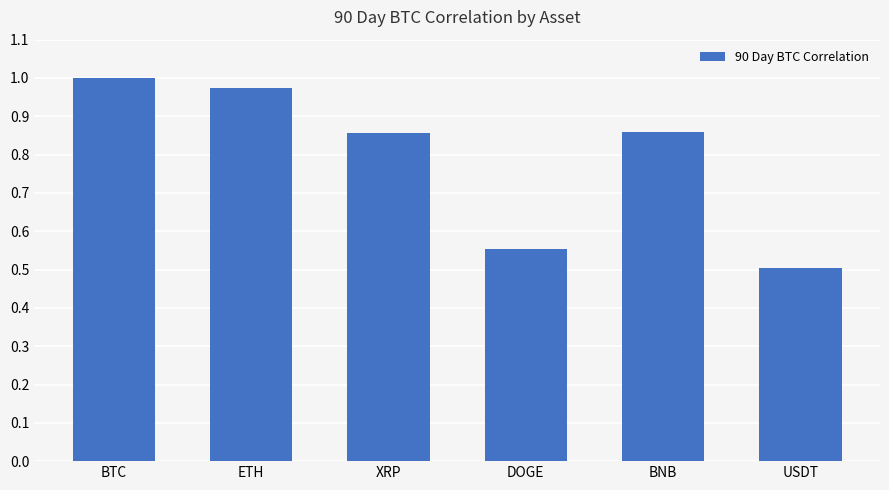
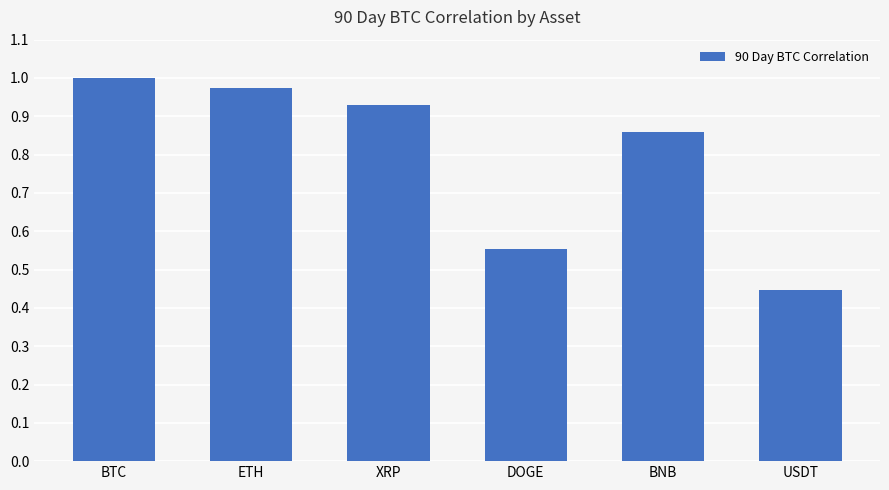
  {
    "BTC": 1.00,
    "ETH": 0.97,
-   "XRP": 0.86,
+   "XRP": 0.93,
    "DOGE": 0.55,
    "BNB": 0.86,
-   "USDT": 0.50
+   "USDT": 0.45
  }
